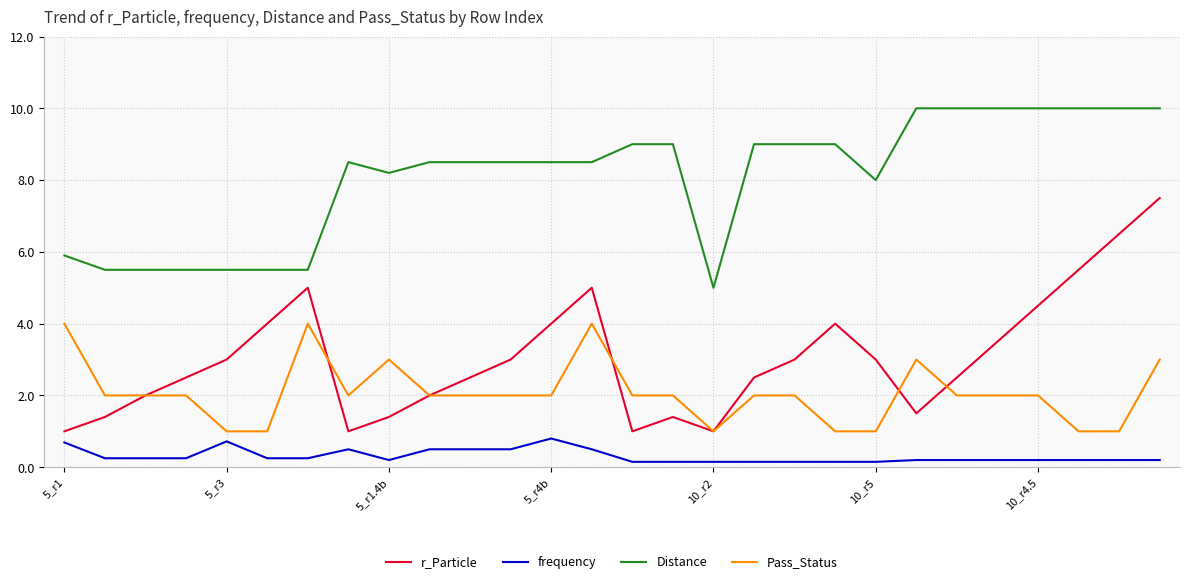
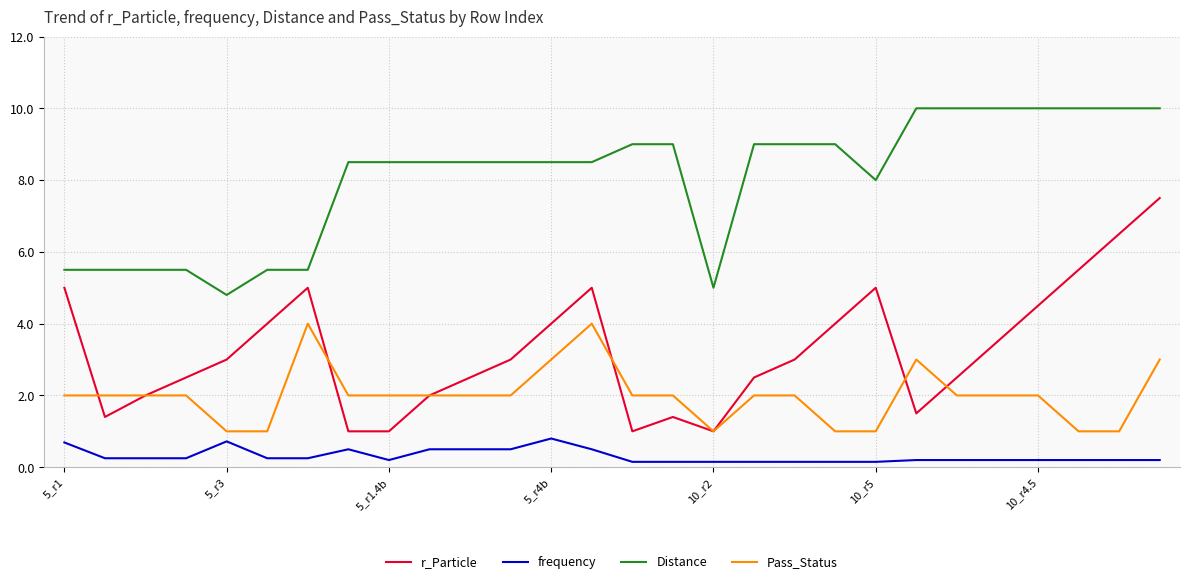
  {
    "r_Particle": {
-     "5_r1": 1,
+     "5_r1": 5,
      "5_r3": 3.0,
-     "5_r1.4b": 1.4,
+     "5_r1.4b": 1.0,
      "5_r4b": 4.0,
-     "10_r5": 3,
+     "10_r5": 5,
      "10_r4.5": 4.5
    },
    "frequency": {
      "5_r1": 0.7,
      "5_r3": 0.7,
      "5_r1.4b": 0.2,
      "5_r4b": 0.8,
      "10_r2": 0.2,
      "10_r5": 0.2,
      "10_r4.5": 0.2
    },
    "Distance": {
-     "5_r1": 5.9,
-     "5_r3": 5.5,
-     "5_r1.4b": 8.2,
+     "5_r1": 5.5,
+     "5_r3": 4.8,
+     "5_r1.4b": 8.5,
      "5_r4b": 8.5,
      "10_r2": 5.0,
      "10_r5": 8.0,
      "10_r4.5": 10.0
    },
    "Pass_Status": {
-     "5_r1": 4,
+     "5_r1": 2,
      "5_r3": 1,
-     "5_r1.4b": 3,
-     "5_r4b": 2,
+     "5_r1.4b": 2,
+     "5_r4b": 3,
      "10_r5": 1,
      "10_r4.5": 2
    }
  }
